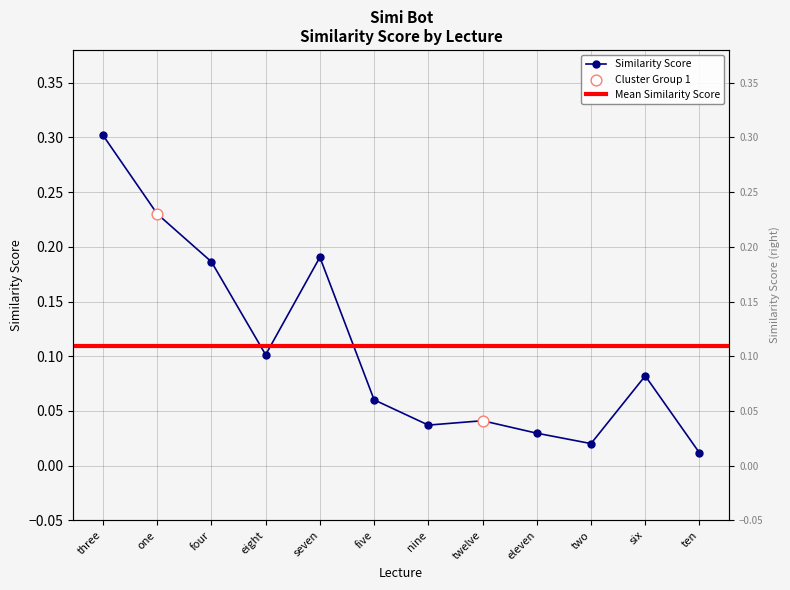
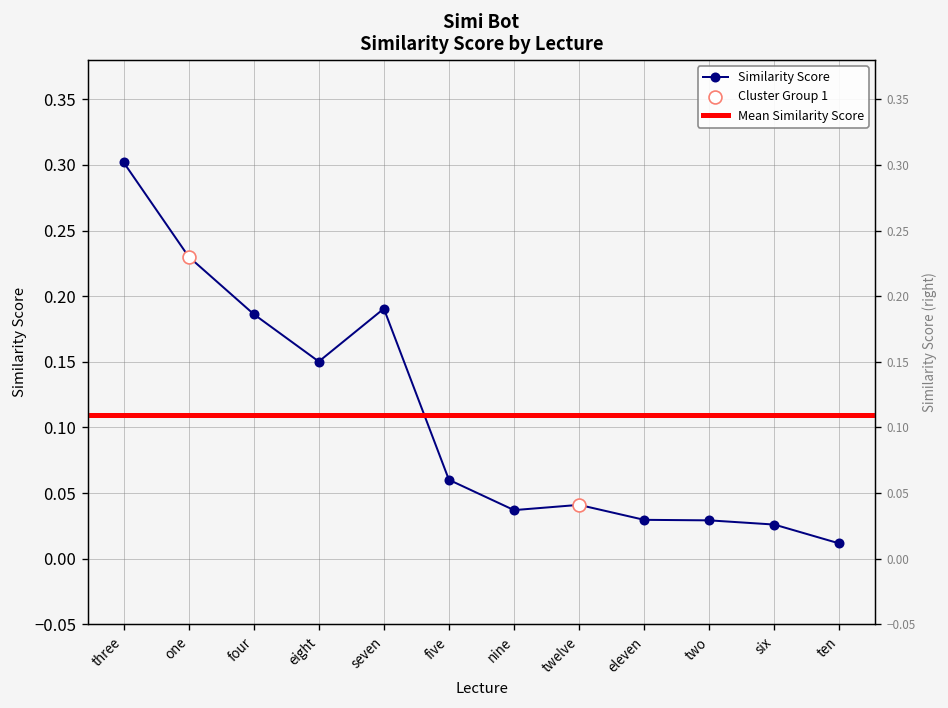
  {
    "Similarity Score": {
      "three": 0.302,
      "four": 0.186,
-     "eight": 0.101,
+     "eight": 0.150,
      "seven": 0.191,
      "five": 0.060,
      "nine": 0.037,
      "eleven": 0.030,
-     "two": 0.020,
-     "six": 0.082,
+     "two": 0.029,
+     "six": 0.026,
      "ten": 0.012
    }
  }
